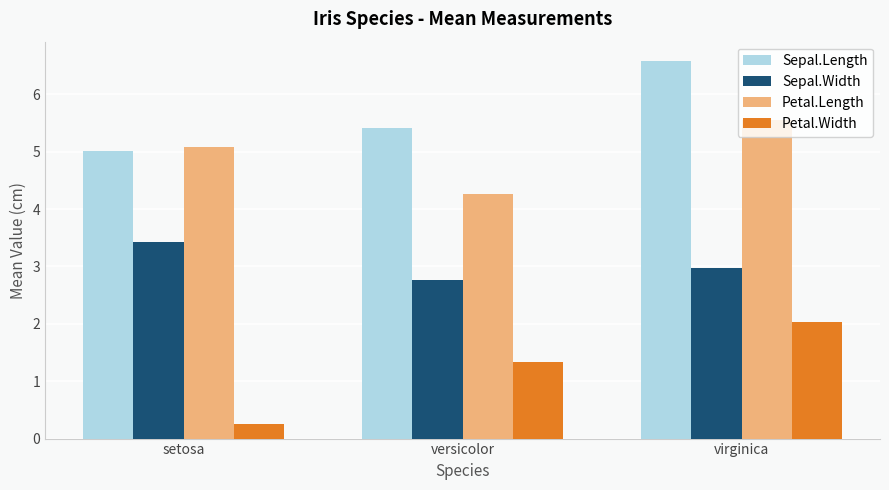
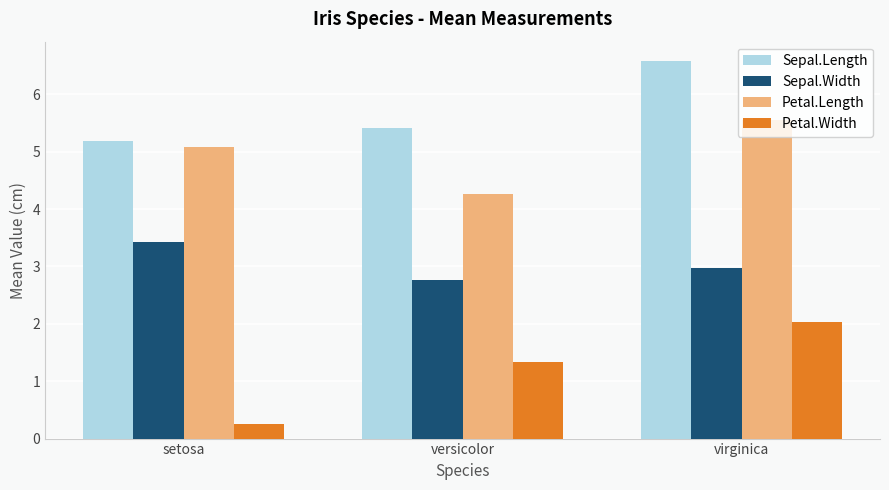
  {
    "Sepal.Length": {
-     "setosa": 5.0,
+     "setosa": 5.2,
      "versicolor": 5.4,
      "virginica": 6.6
    },
    "Sepal.Width": {
      "setosa": 3.4,
      "versicolor": 2.8,
      "virginica": 3.0
    },
    "Petal.Length": {
      "setosa": 5.1,
      "versicolor": 4.3
    },
    "Petal.Width": {
      "setosa": 0.2,
      "versicolor": 1.3,
      "virginica": 2.0
    }
  }
